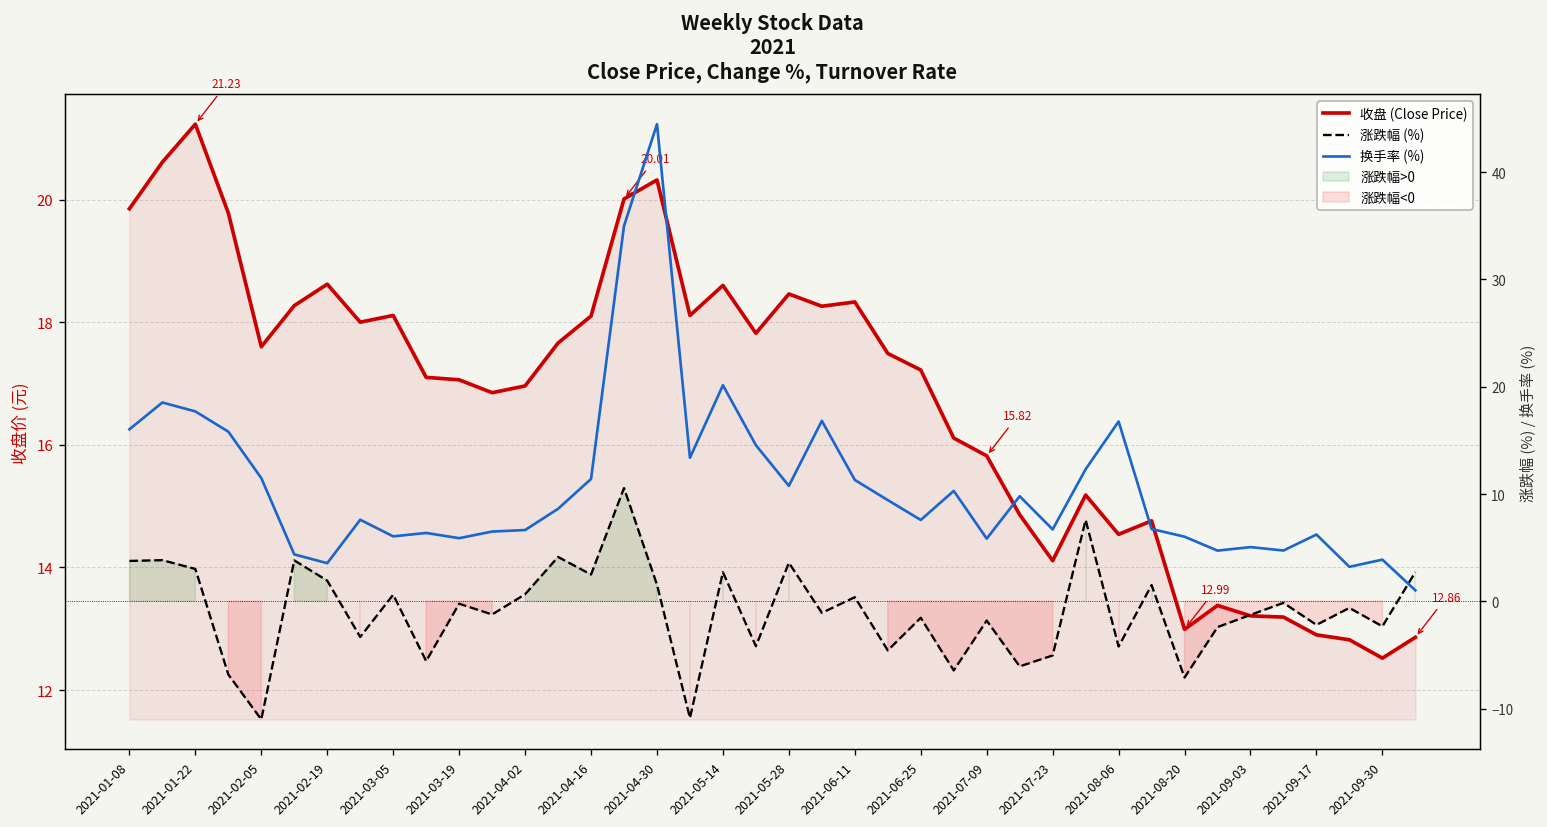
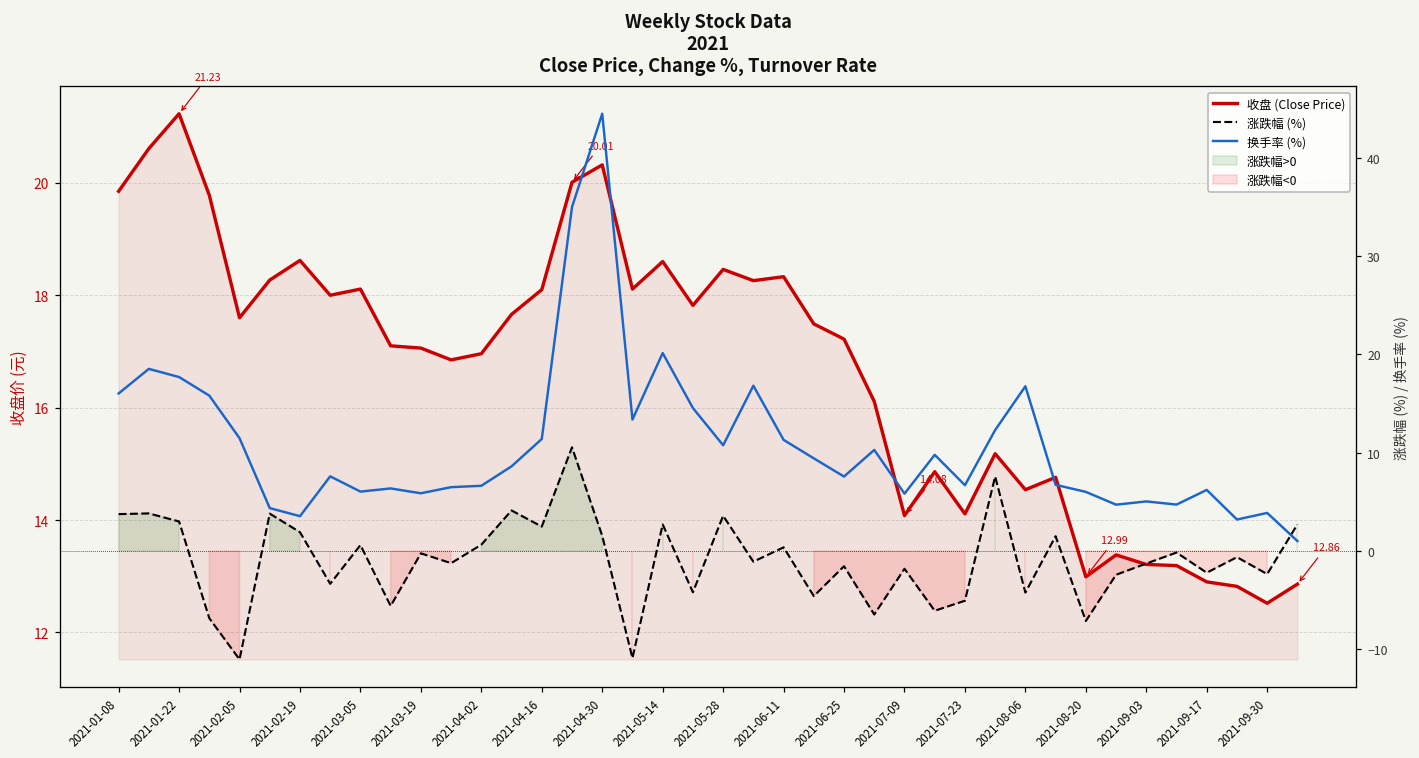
  {
    "收盘 (Close Price)": {
      "2021-01-22": 21.23,
-     "2021-07-09": 15.82
+     "2021-07-09": 14.08
    }
  }
